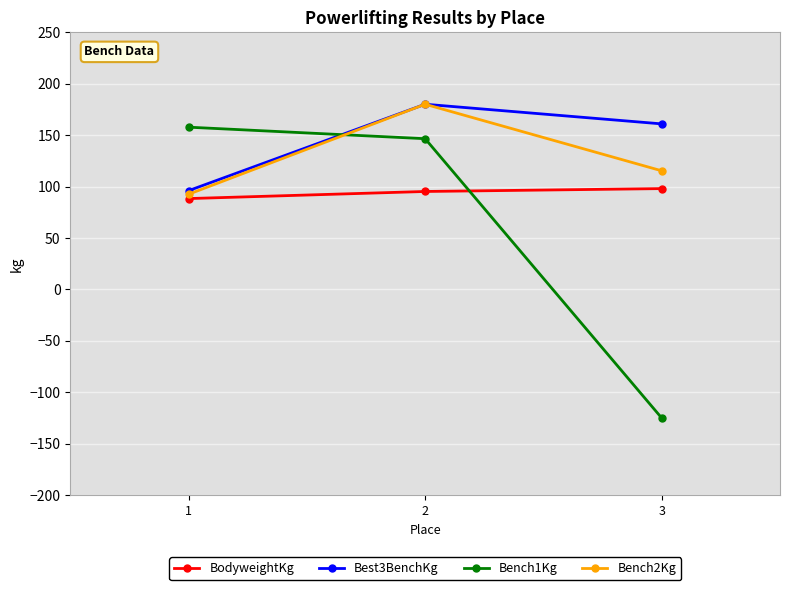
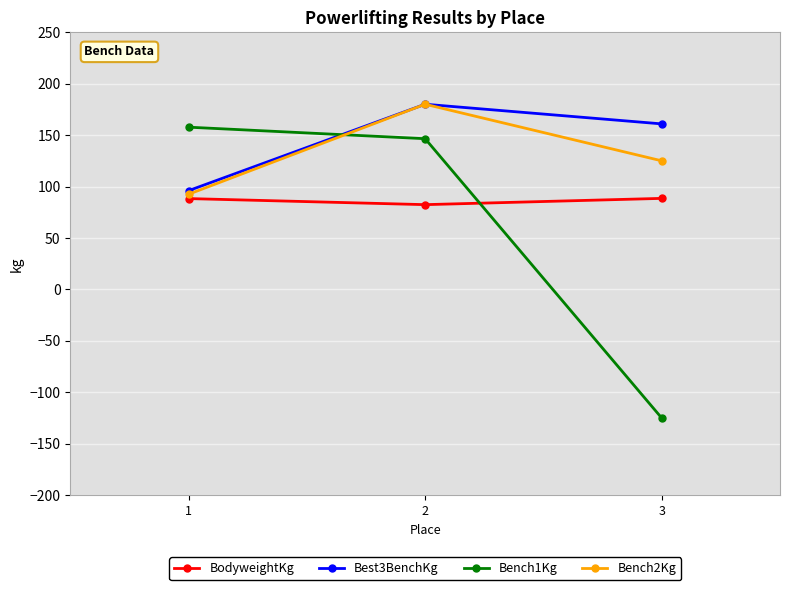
  {
    "BodyweightKg": {
      "1": 88,
-     "2": 95,
-     "3": 98
+     "2": 82,
+     "3": 89
    },
    "Best3BenchKg": {
      "1": 96,
      "3": 161
    },
    "Bench1Kg": {
      "1": 158,
      "2": 147,
      "3": -125
    },
    "Bench2Kg": {
      "1": 93,
-     "3": 115
+     "3": 125
    }
  }
